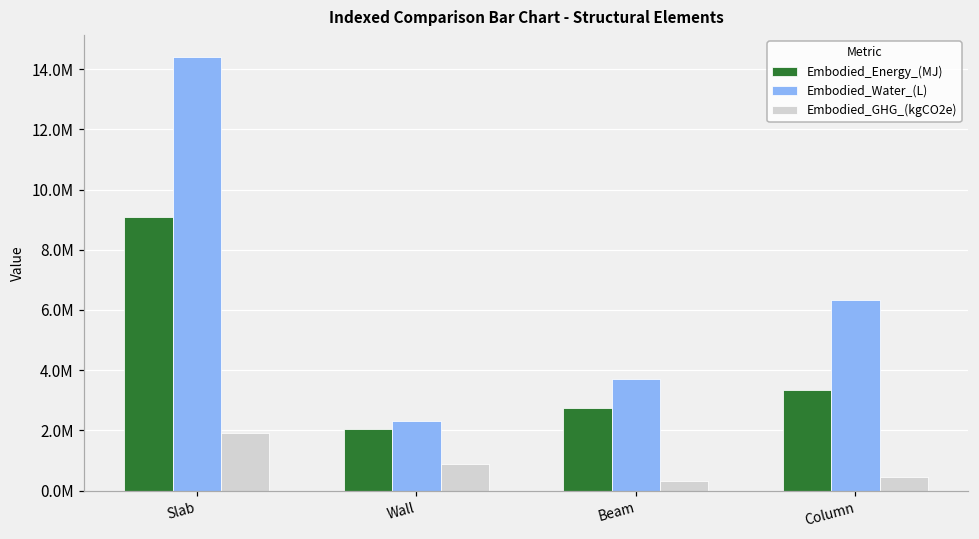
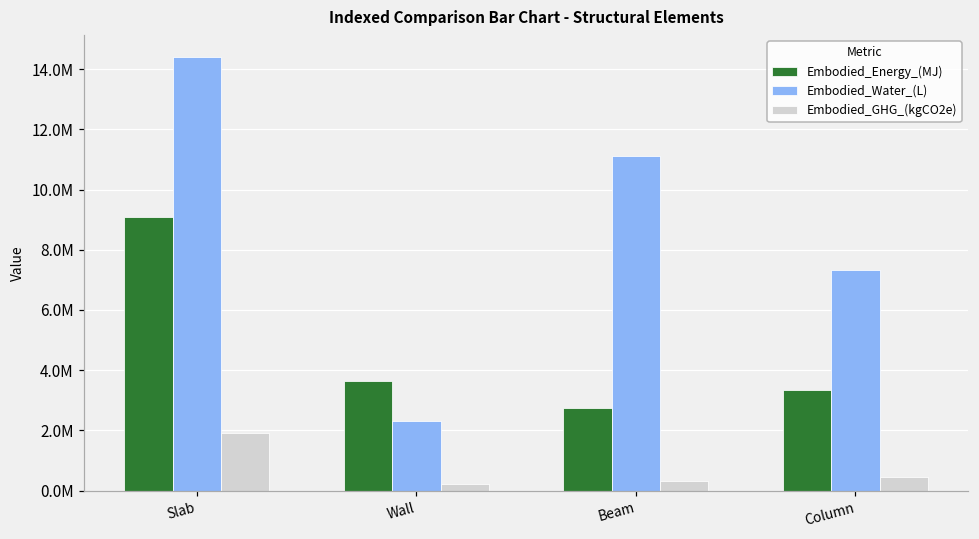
  {
    "Embodied_Energy_(MJ)": {
      "Slab": 9100000,
-     "Wall": 2000000,
+     "Wall": 3600000,
      "Beam": 2800000,
      "Column": 3400000
    },
    "Embodied_Water_(L)": {
      "Slab": 14400000,
      "Wall": 2300000,
-     "Beam": 3700000,
-     "Column": 6300000
+     "Beam": 11100000,
+     "Column": 7300000
    },
    "Embodied_GHG_(kgCO2e)": {
      "Slab": 1900000,
-     "Wall": 900000,
+     "Wall": 200000,
      "Beam": 300000,
      "Column": 500000
    }
  }
